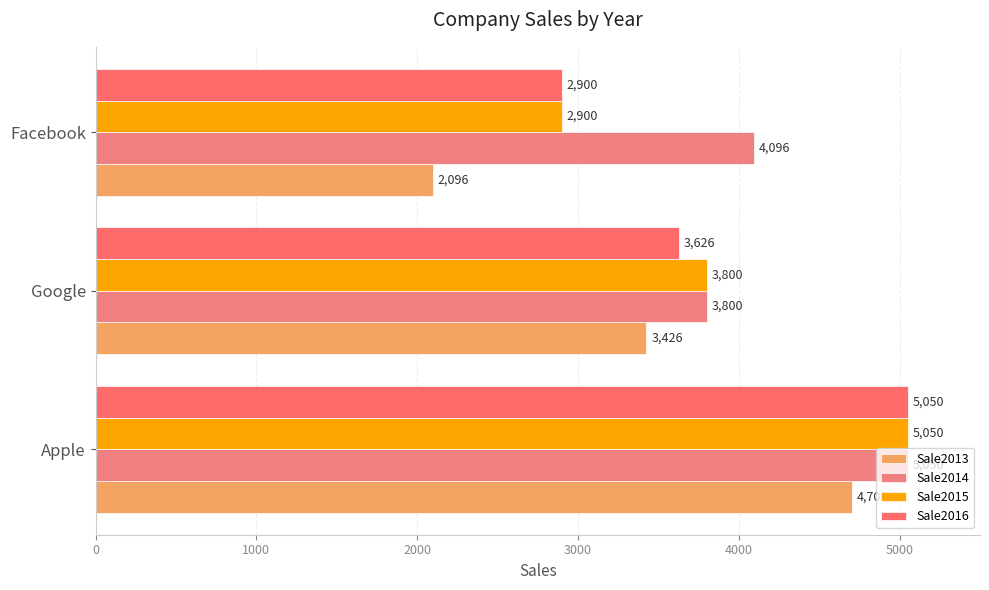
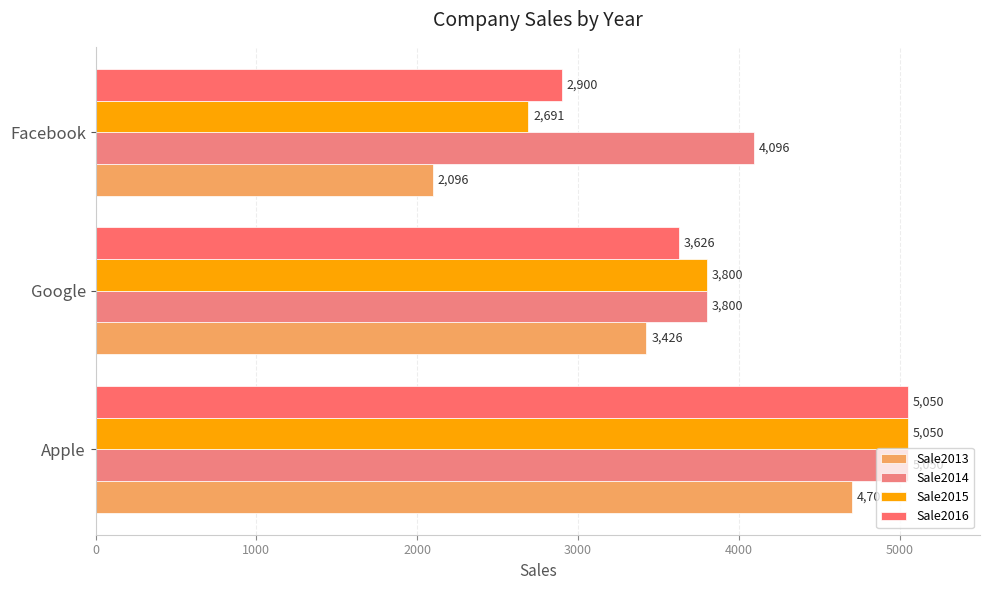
  {
    "Sale2015": {
-     "Facebook": "2,900",
+     "Facebook": "2,691",
      "Google": "3,800",
      "Apple": "5,050"
    }
  }
